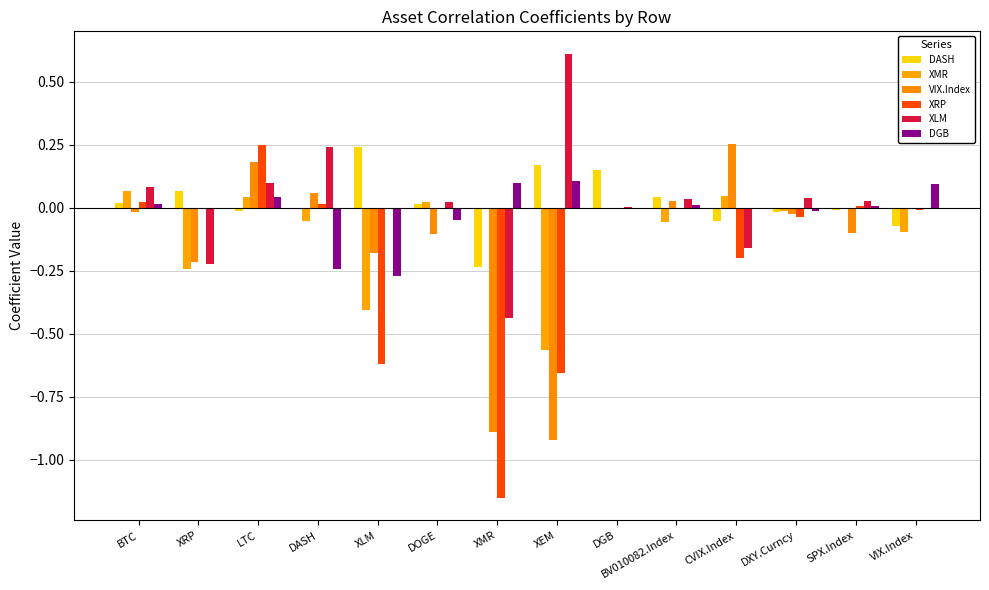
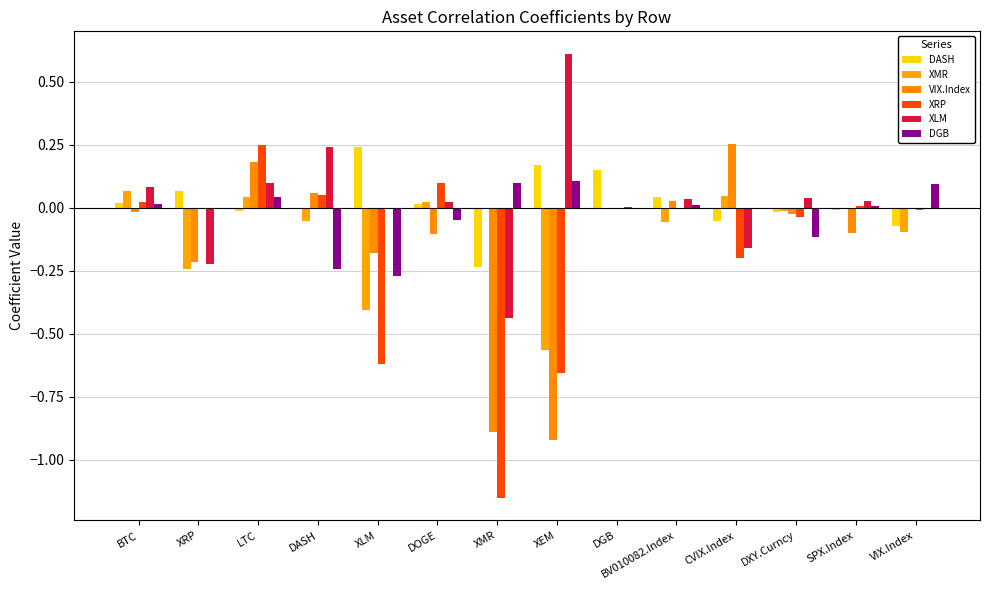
  {
    "XRP": {
      "BTC": 0.02,
      "XRP": 0.00,
      "LTC": 0.25,
-     "DASH": 0.02,
+     "DASH": 0.05,
      "XLM": -0.62,
-     "DOGE": 0.0,
+     "DOGE": 0.1,
      "XMR": -1.15,
      "XEM": -0.66,
      "DGB": 0.00,
      "CVIX.Index": -0.20,
      "DXY.Curncy": -0.04
    },
    "XLM": {
      "BTC": 0.08,
      "XRP": -0.22,
      "LTC": 0.10,
      "DASH": 0.24,
      "XLM": 0.00,
      "DOGE": 0.02,
      "XMR": -0.44,
      "XEM": 0.61,
      "BV010082.Index": 0.04,
      "CVIX.Index": -0.16,
      "DXY.Curncy": 0.04,
      "SPX.Index": 0.03,
      "VIX.Index": 0.00
    },
    "DGB": {
      "BTC": 0.02,
      "XRP": 0.00,
      "LTC": 0.04,
      "DASH": -0.24,
      "XLM": -0.27,
      "DOGE": -0.05,
      "XMR": 0.10,
      "XEM": 0.11,
      "DGB": 0.00,
      "BV010082.Index": 0.01,
      "CVIX.Index": 0.00,
-     "DXY.Curncy": -0.01,
+     "DXY.Curncy": -0.11,
      "VIX.Index": 0.10
    }
  }
